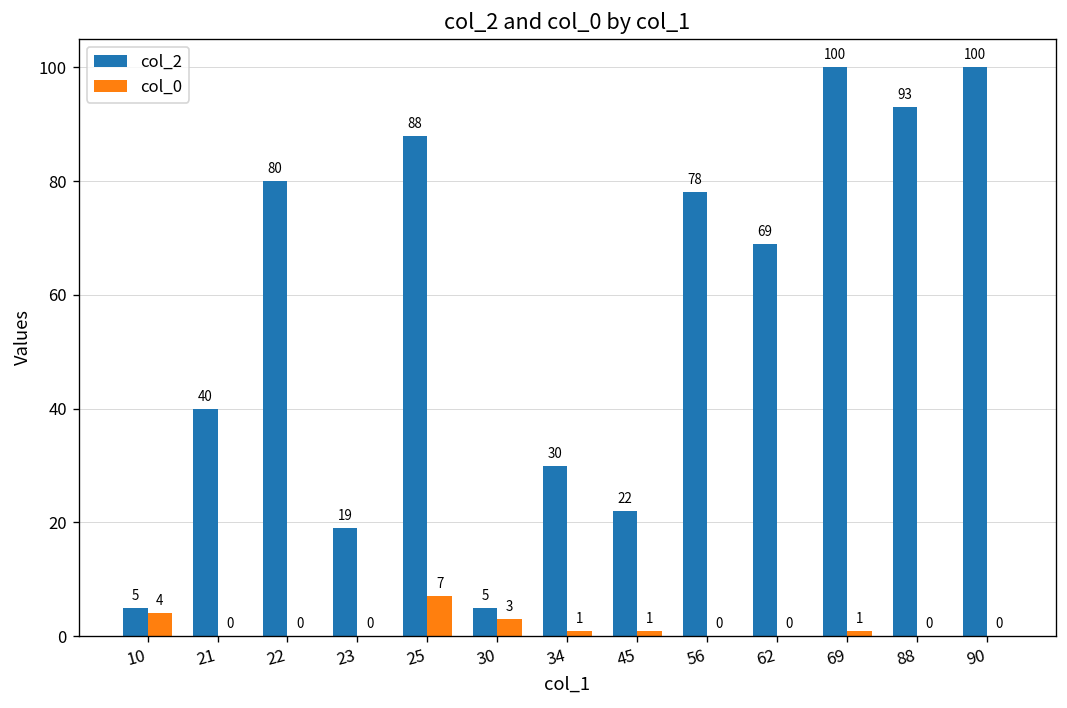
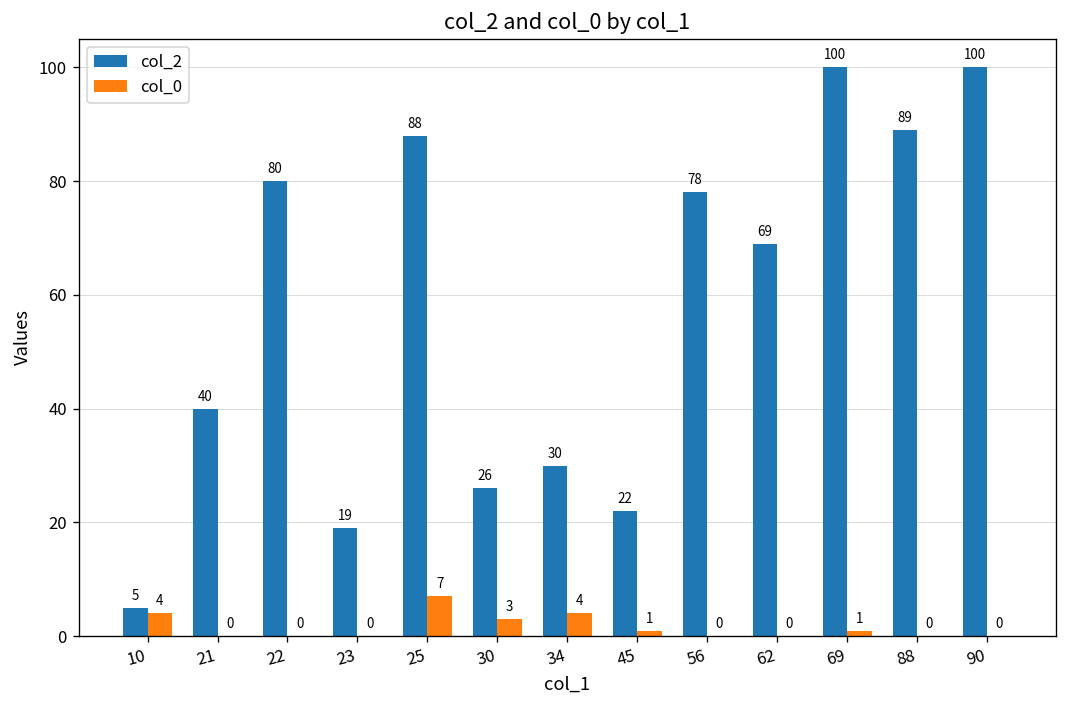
  {
    "col_2": {
      "10": 5,
      "21": 40,
      "22": 80,
      "23": 19,
      "25": 88,
-     "30": 5,
+     "30": 26,
      "34": 30,
      "45": 22,
      "56": 78,
      "62": 69,
      "69": 100,
-     "88": 93,
+     "88": 89,
      "90": 100
    },
    "col_0": {
      "10": 4,
      "21": 0,
      "22": 0,
      "23": 0,
      "25": 7,
      "30": 3,
-     "34": 1,
+     "34": 4,
      "45": 1,
      "56": 0,
      "62": 0,
      "69": 1,
      "88": 0,
      "90": 0
    }
  }
